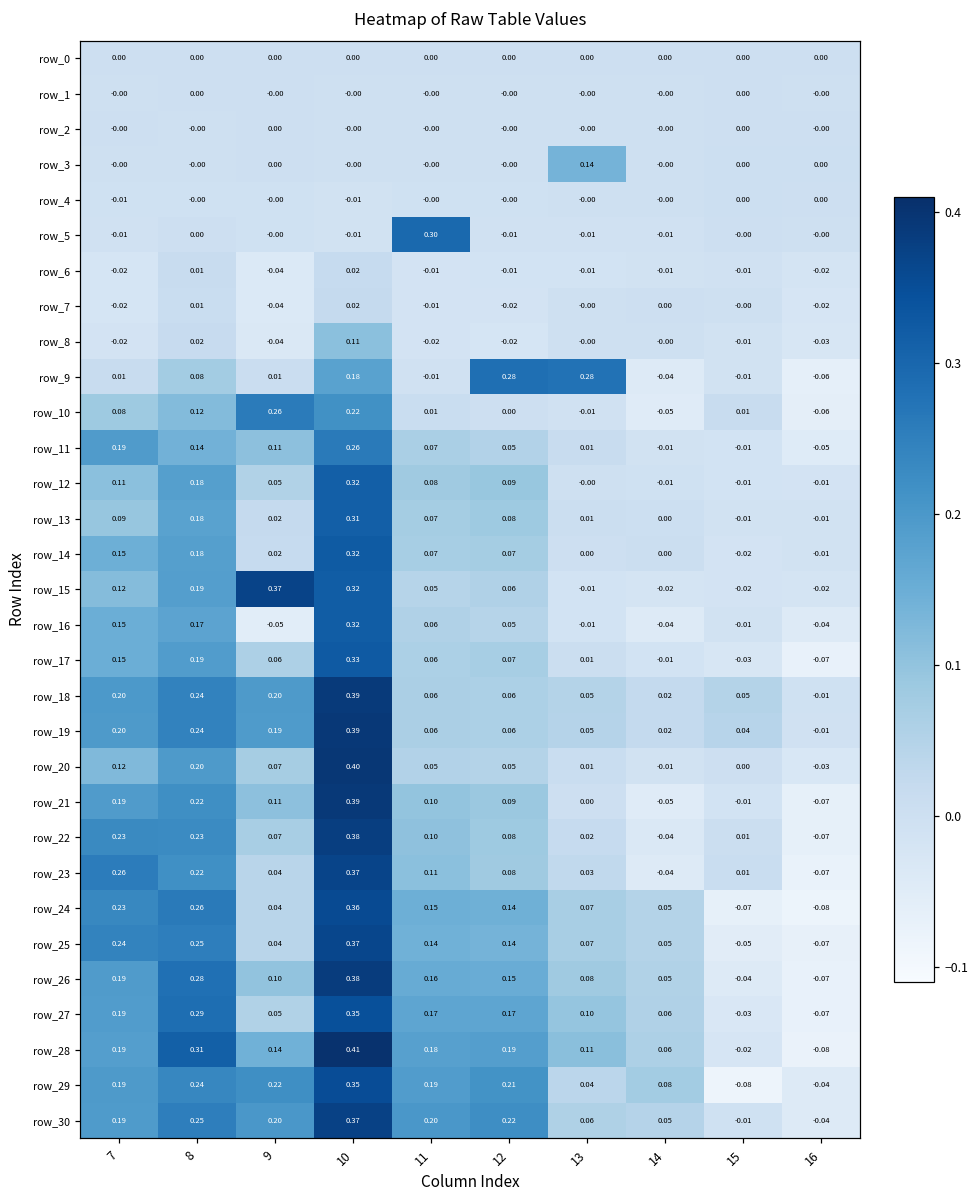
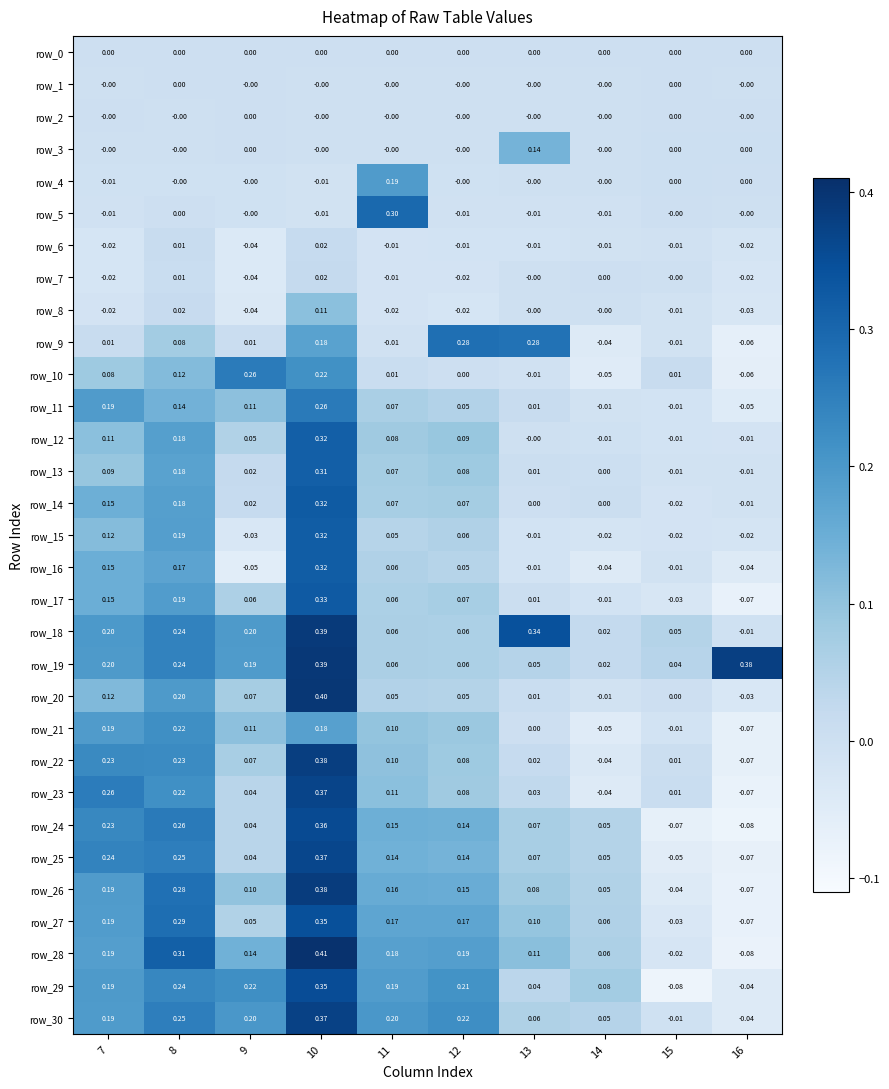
  {
    "row_4": {
      "7": -0.01,
      "8": -0.00,
      "9": -0.00,
      "10": -0.01,
-     "11": -0.00,
+     "11": 0.19,
      "12": -0.00,
      "13": -0.00,
      "14": -0.00,
      "15": 0.00,
      "16": 0.00
    },
    "row_15": {
      "7": 0.12,
      "8": 0.19,
-     "9": 0.37,
+     "9": -0.03,
      "10": 0.32,
      "11": 0.05,
      "12": 0.06,
      "13": -0.01,
      "14": -0.02,
      "15": -0.02,
      "16": -0.02
    },
    "row_18": {
      "7": 0.20,
      "8": 0.24,
      "9": 0.20,
      "10": 0.39,
      "11": 0.06,
      "12": 0.06,
-     "13": 0.05,
+     "13": 0.34,
      "14": 0.02,
      "15": 0.05,
      "16": -0.01
    },
    "row_19": {
      "7": 0.20,
      "8": 0.24,
      "9": 0.19,
      "10": 0.39,
      "11": 0.06,
      "12": 0.06,
      "13": 0.05,
      "14": 0.02,
      "15": 0.04,
-     "16": -0.01
+     "16": 0.38
    },
    "row_21": {
      "7": 0.19,
      "8": 0.22,
      "9": 0.11,
-     "10": 0.39,
+     "10": 0.18,
      "11": 0.10,
      "12": 0.09,
      "13": 0.00,
      "14": -0.05,
      "15": -0.01,
      "16": -0.07
    }
  }
